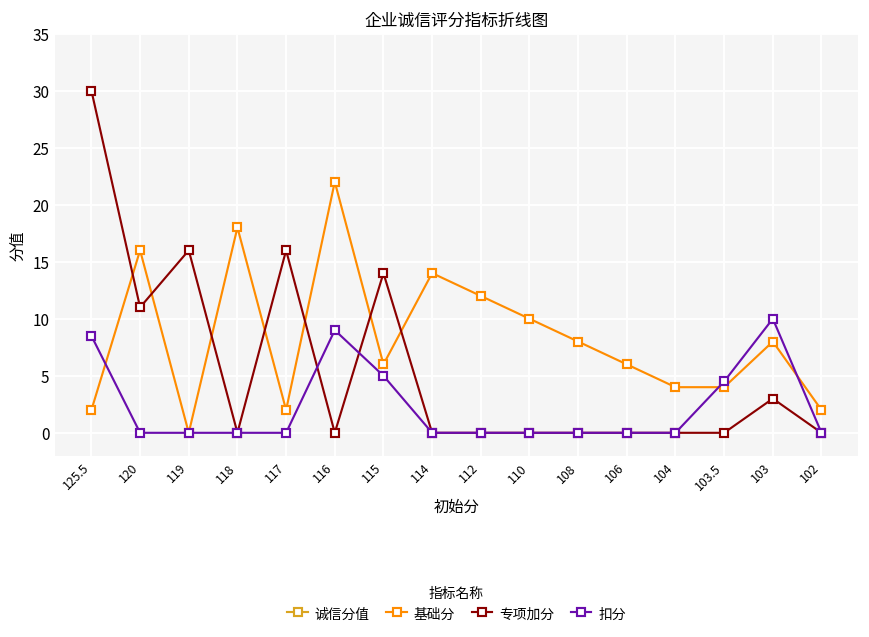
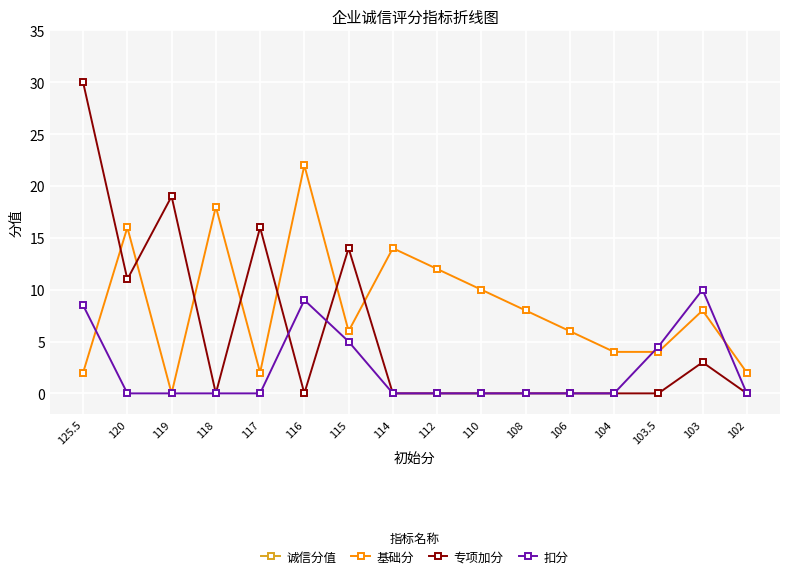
  {
    "专项加分": {
      "125.5": 30,
      "120": 11,
-     "119": 16,
+     "119": 19,
      "117": 16,
      "116": 0,
      "115": 14,
      "103.5": 0,
      "103": 3
    },
    "扣分": {
      "125.5": 8.5,
      "120": 0,
      "117": 0,
      "116": 9,
      "115": 5,
      "103.5": 4.5,
      "103": 10
    }
  }
